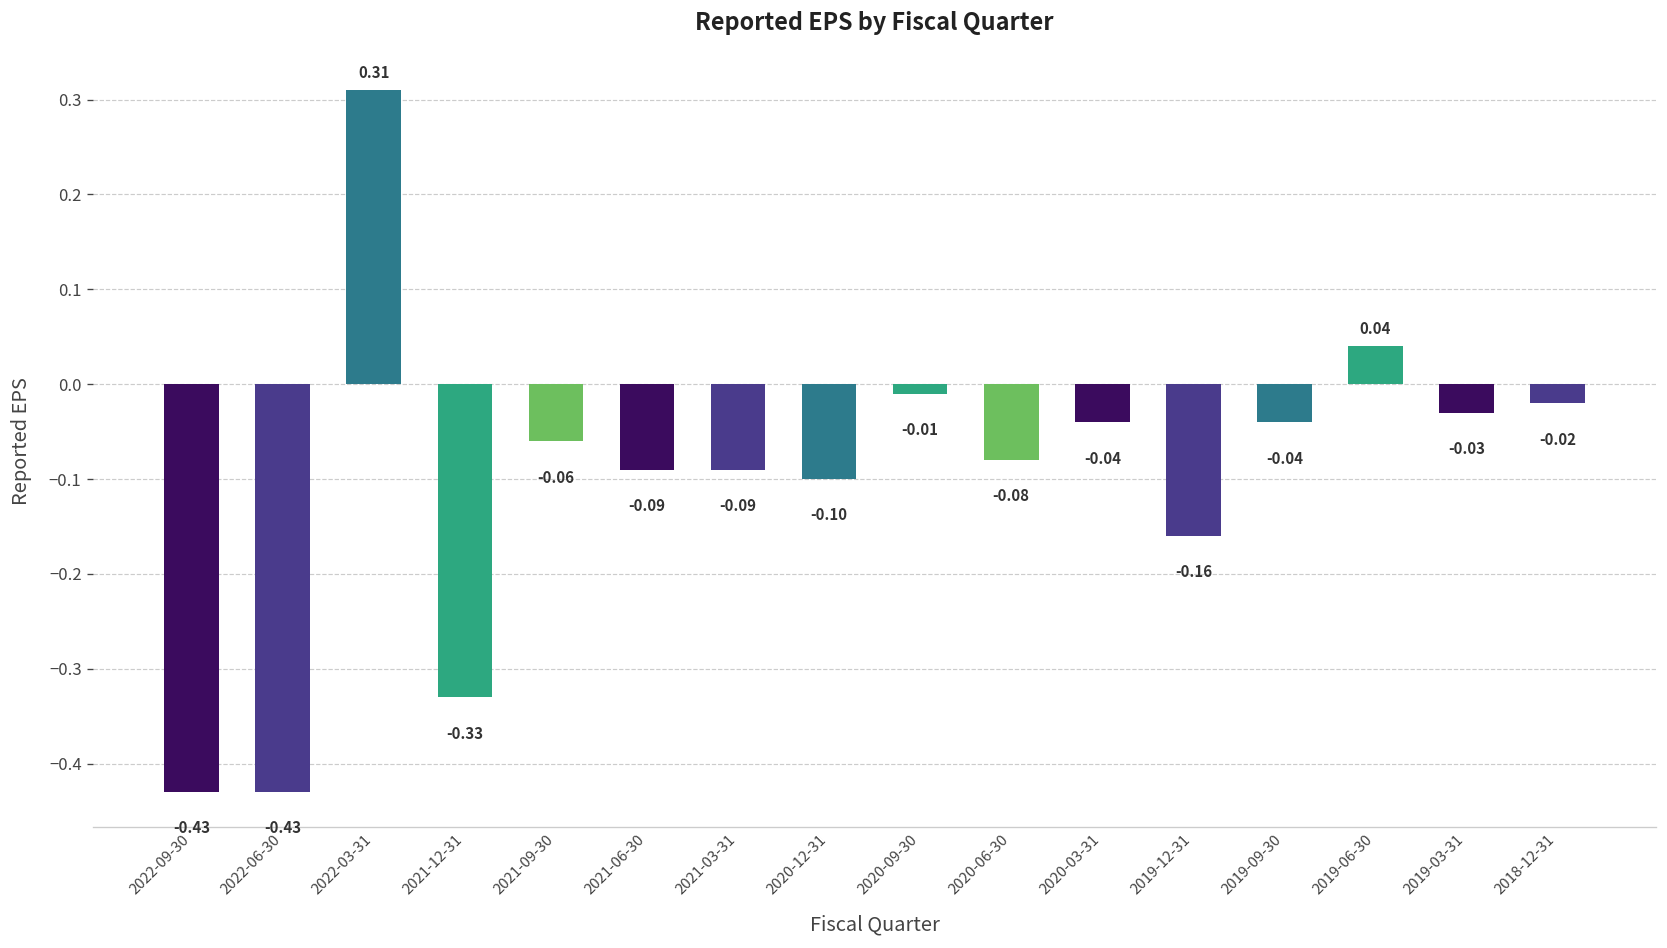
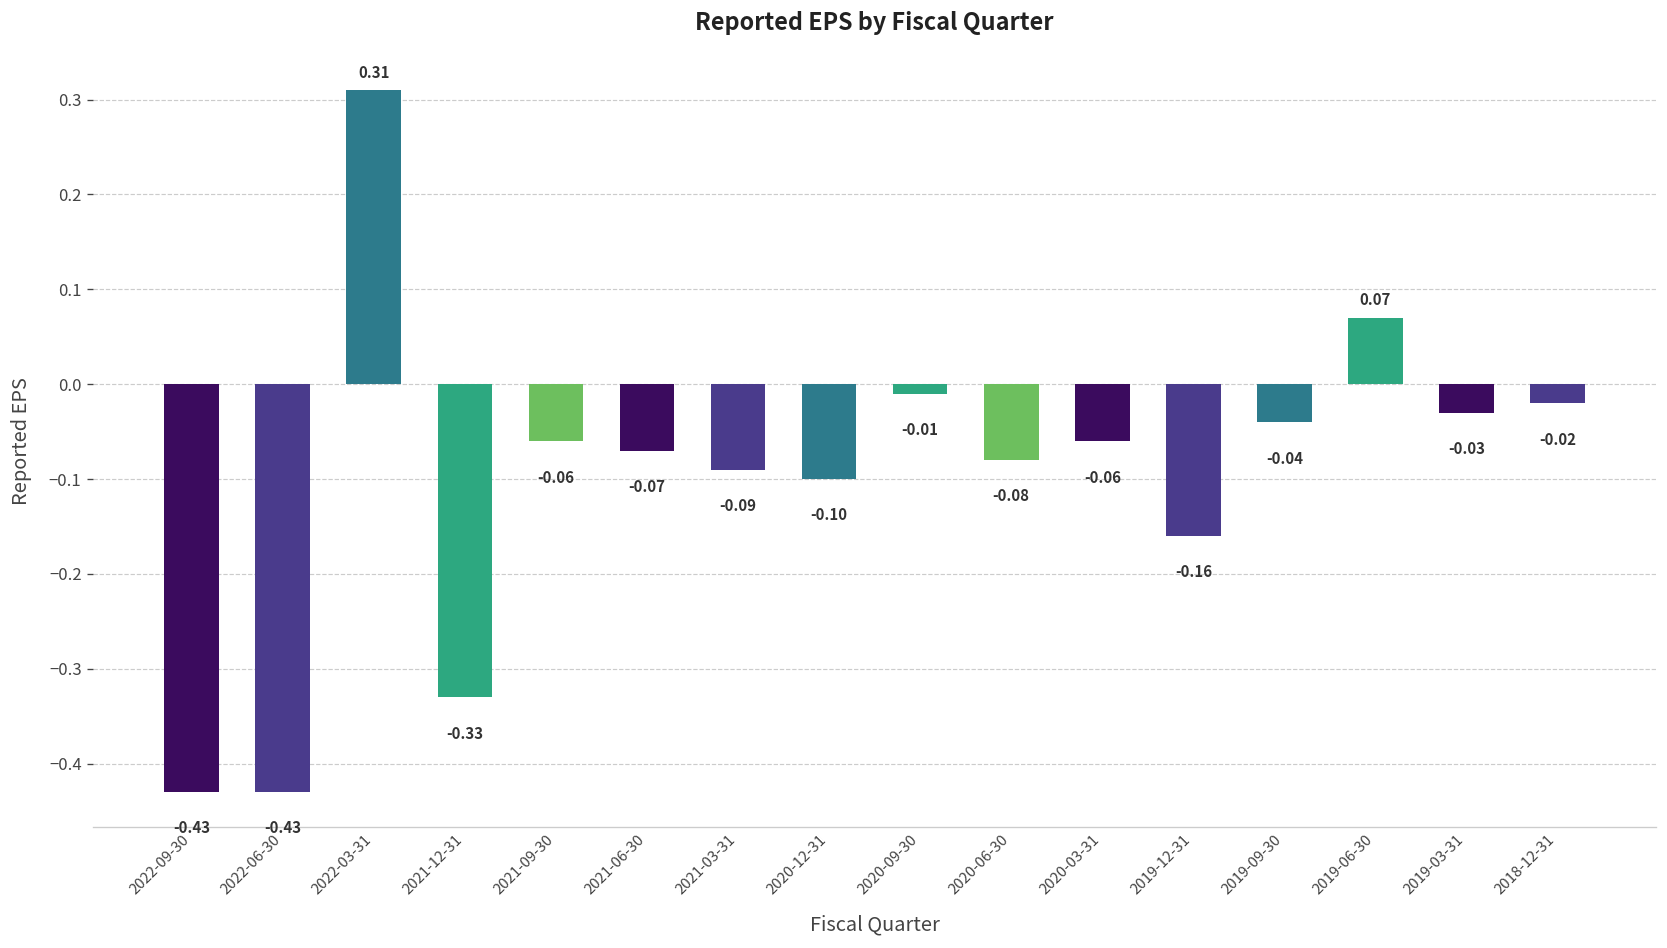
  {
    "2022-09-30": -0.43,
    "2022-06-30": -0.43,
    "2022-03-31": 0.31,
    "2021-12-31": -0.33,
    "2021-09-30": -0.06,
-   "2021-06-30": -0.09,
+   "2021-06-30": -0.07,
    "2021-03-31": -0.09,
    "2020-12-31": -0.10,
    "2020-09-30": -0.01,
    "2020-06-30": -0.08,
-   "2020-03-31": -0.04,
+   "2020-03-31": -0.06,
    "2019-12-31": -0.16,
    "2019-09-30": -0.04,
-   "2019-06-30": 0.04,
+   "2019-06-30": 0.07,
    "2019-03-31": -0.03,
    "2018-12-31": -0.02
  }
